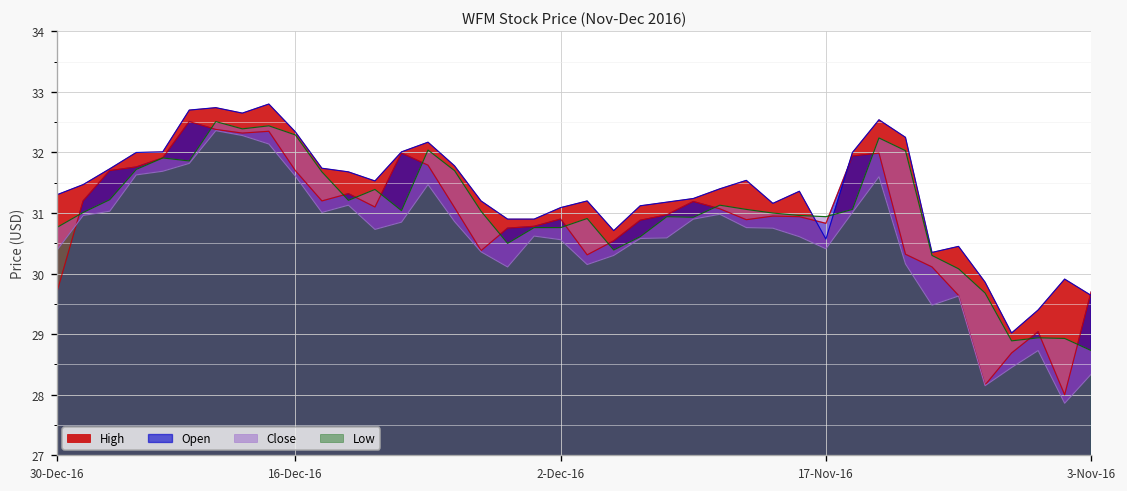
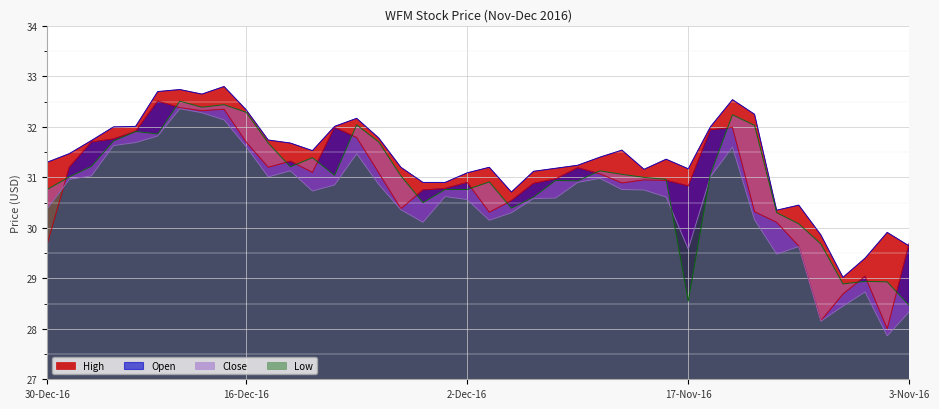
  {
    "High": {
      "30-Dec-16": 31.3,
      "16-Dec-16": 32.3,
      "2-Dec-16": 31.1,
-     "17-Nov-16": 30.6,
+     "17-Nov-16": 31.2,
      "3-Nov-16": 29.6
    },
    "Open": {
      "30-Dec-16": 29.7,
      "16-Dec-16": 31.7,
      "2-Dec-16": 30.9,
      "17-Nov-16": 30.8,
      "3-Nov-16": 29.7
    },
    "Close": {
      "30-Dec-16": 30.8,
      "16-Dec-16": 32.3,
      "2-Dec-16": 30.8,
-     "17-Nov-16": 30.9,
-     "3-Nov-16": 28.7
+     "17-Nov-16": 28.6,
+     "3-Nov-16": 28.5
    },
    "Low": {
      "30-Dec-16": 30.4,
      "16-Dec-16": 31.6,
      "2-Dec-16": 30.6,
-     "17-Nov-16": 30.4,
+     "17-Nov-16": 29.6,
      "3-Nov-16": 28.3
    }
  }
